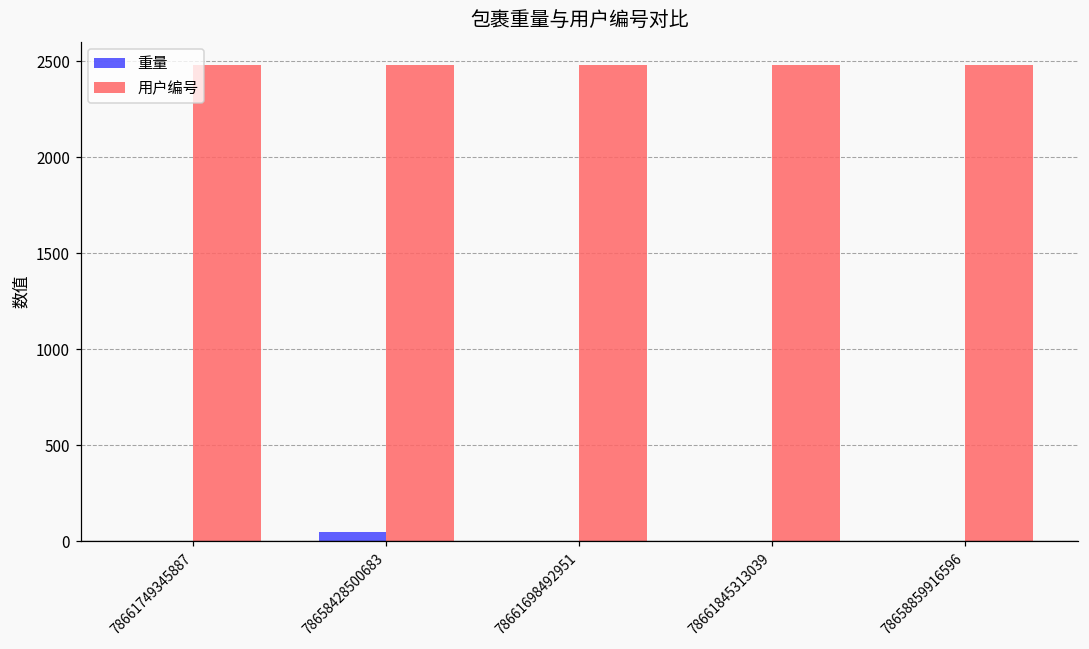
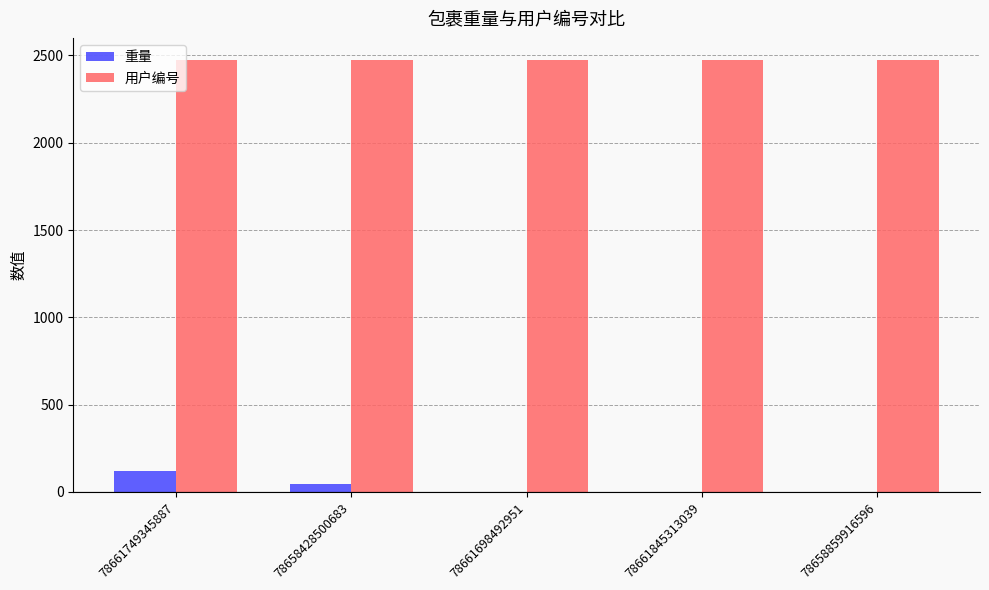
  {
    "重量": {
-     "78661749345887": 0,
+     "78661749345887": 120,
      "78658428500683": 50,
      "78661698492951": 0,
      "78661845313039": 0,
      "78658859916596": 0
    },
    "用户编号": {
      "78661749345887": 2480,
      "78658428500683": 2480,
      "78661698492951": 2480,
      "78661845313039": 2480,
      "78658859916596": 2480
    }
  }
